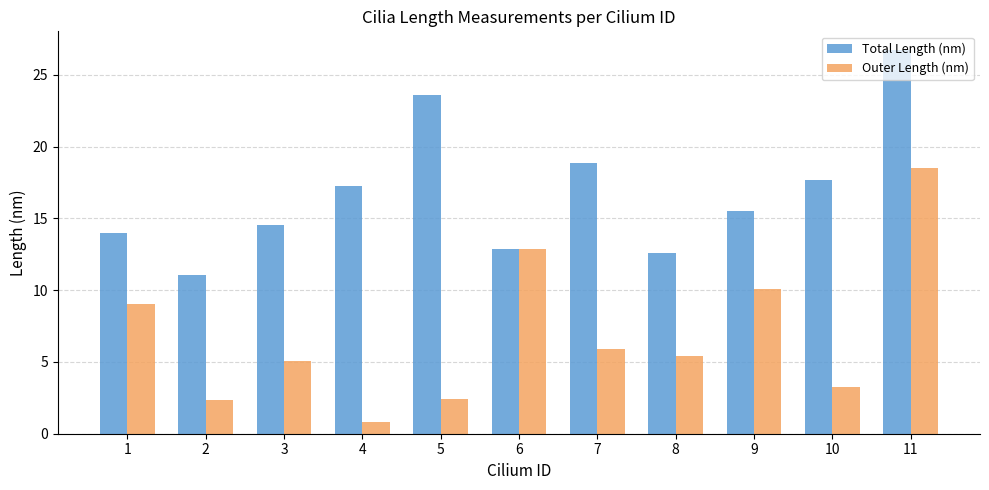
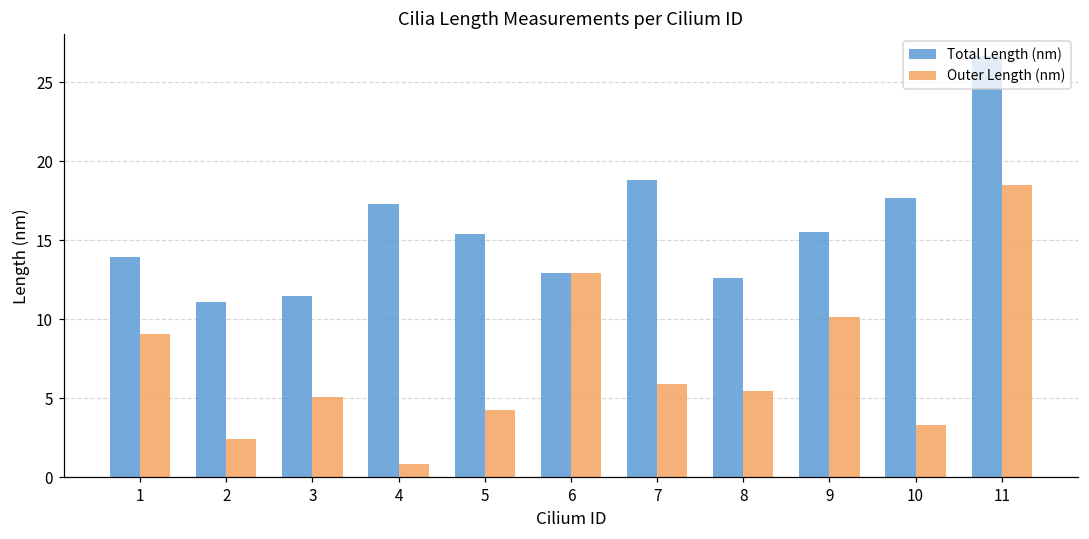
  {
    "Total Length (nm)": {
      "1": 14.0,
      "2": 11.1,
-     "3": 14.5,
+     "3": 11.5,
      "4": 17.3,
-     "5": 23.6,
+     "5": 15.4,
      "6": 12.9,
      "7": 18.8,
      "8": 12.6,
      "9": 15.5,
      "10": 17.7
    },
    "Outer Length (nm)": {
      "1": 9.0,
      "2": 2.4,
      "3": 5.1,
      "4": 0.8,
-     "5": 2.4,
+     "5": 4.2,
      "6": 12.9,
      "7": 5.9,
      "8": 5.4,
      "9": 10.1,
      "10": 3.3,
      "11": 18.5
    }
  }
